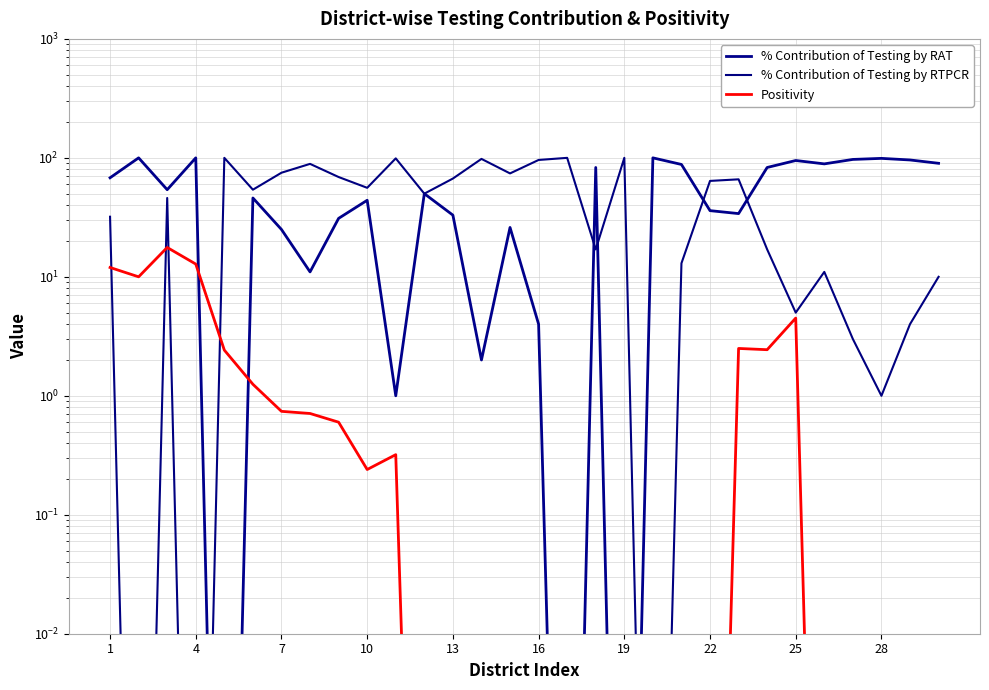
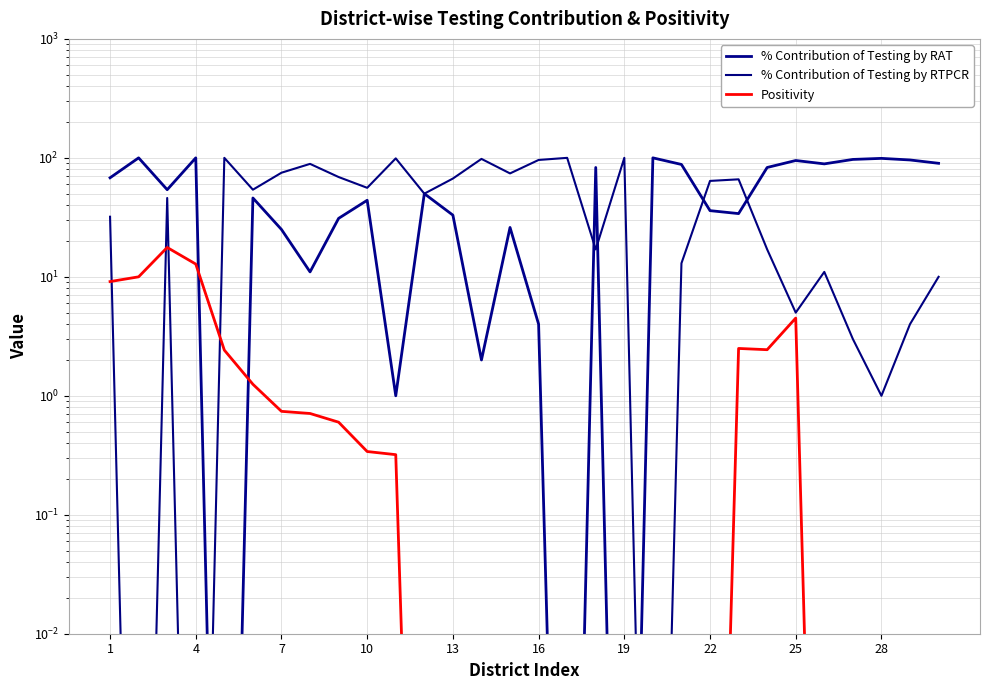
  {
    "Positivity": {
-     "1": 12,
+     "1": 9,
      "4": 13,
      "7": 0.7,
-     "10": 0.24,
+     "10": 0.34,
      "25": 4.5
    }
  }
